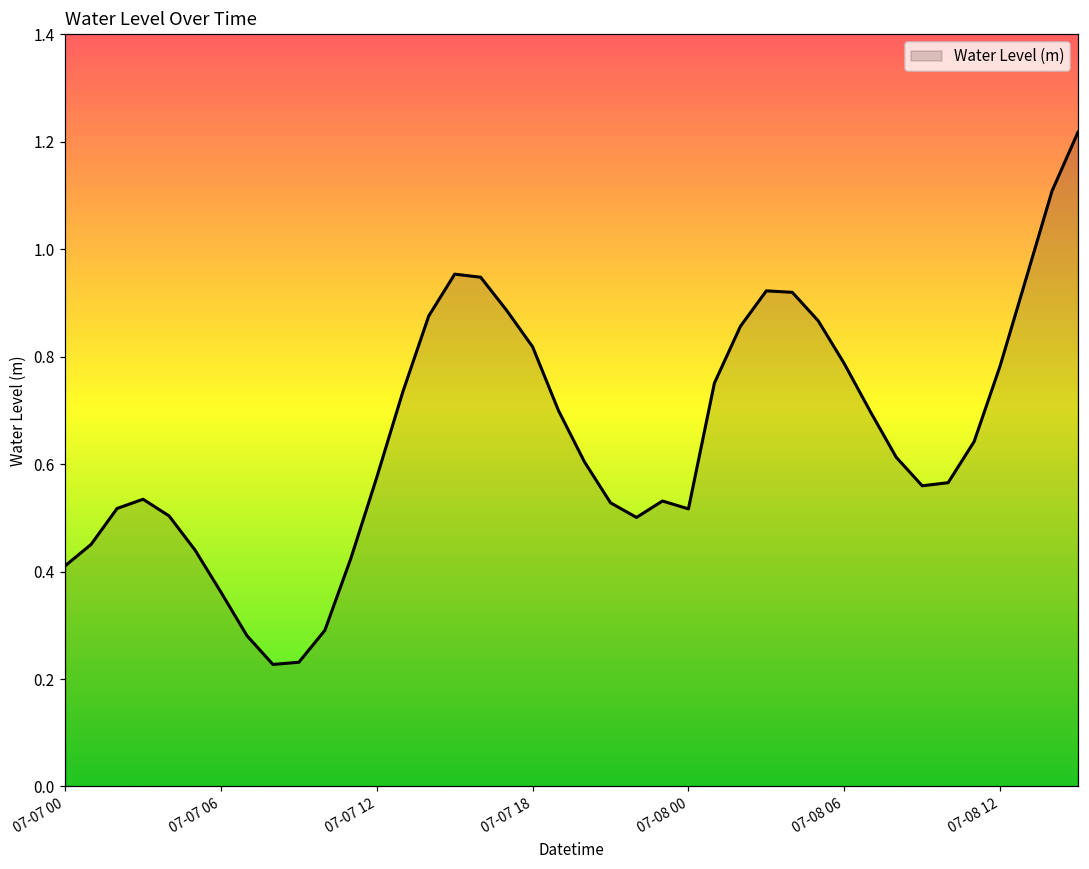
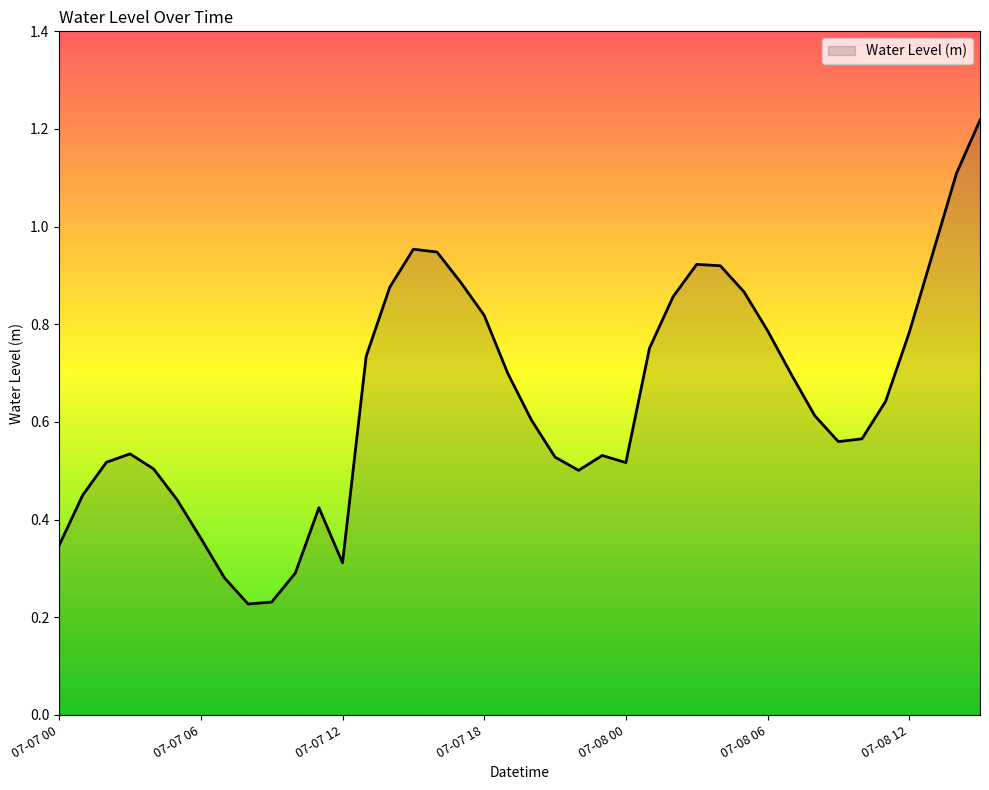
  {
-   "07-07 00": 0.41,
+   "07-07 00": 0.35,
    "07-07 06": 0.36,
-   "07-07 12": 0.58,
+   "07-07 12": 0.31,
    "07-07 18": 0.82,
    "07-08 00": 0.52,
    "07-08 06": 0.79,
    "07-08 12": 0.78
  }
